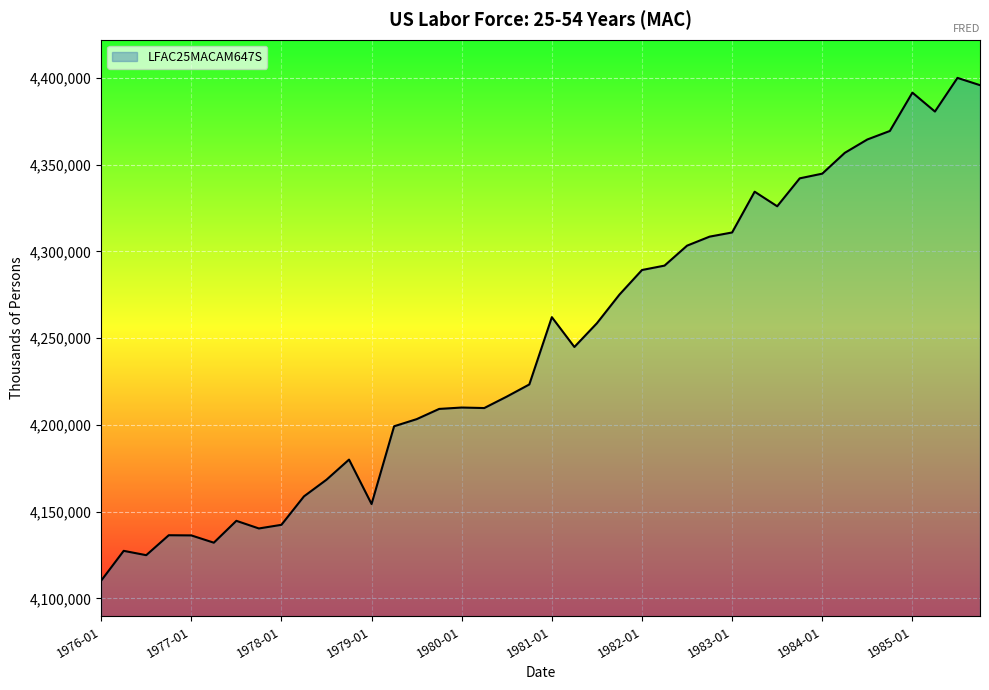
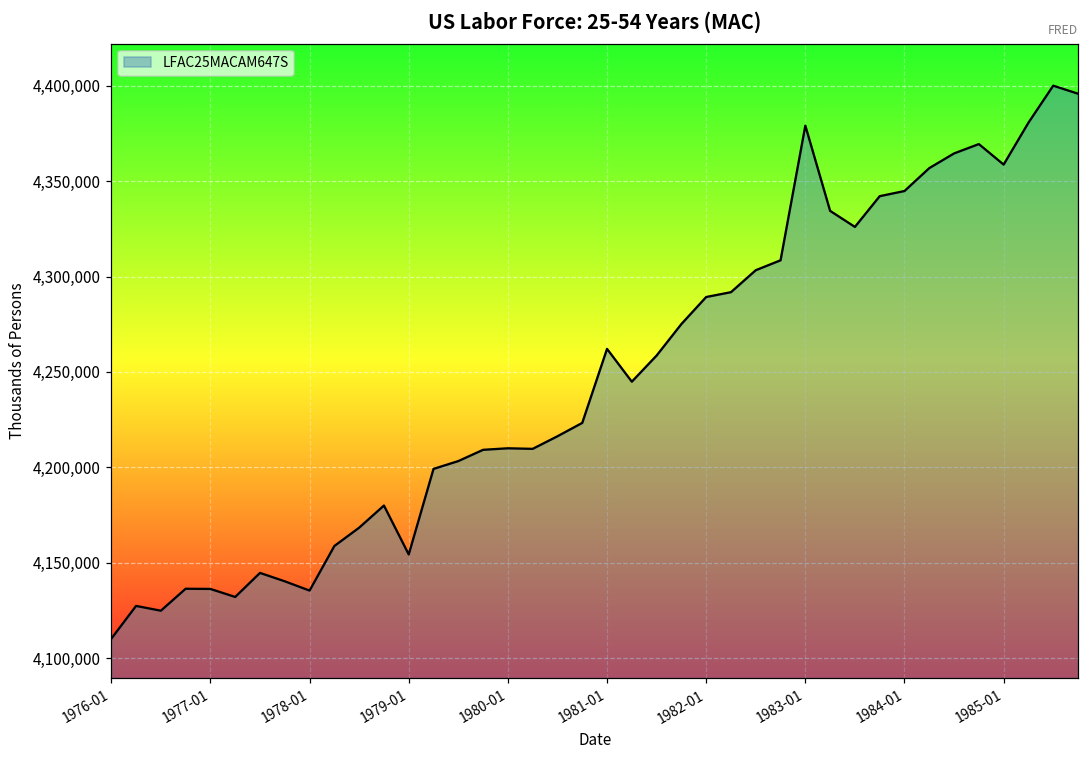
  {
    "1976-01": "4,110,000",
    "1977-01": "4,136,000",
-   "1978-01": "4,142,000",
+   "1978-01": "4,135,000",
    "1979-01": "4,154,000",
    "1980-01": "4,210,000",
    "1981-01": "4,262,000",
    "1982-01": "4,289,000",
-   "1983-01": "4,311,000",
+   "1983-01": "4,379,000",
    "1984-01": "4,345,000",
-   "1985-01": "4,392,000"
+   "1985-01": "4,359,000"
  }
